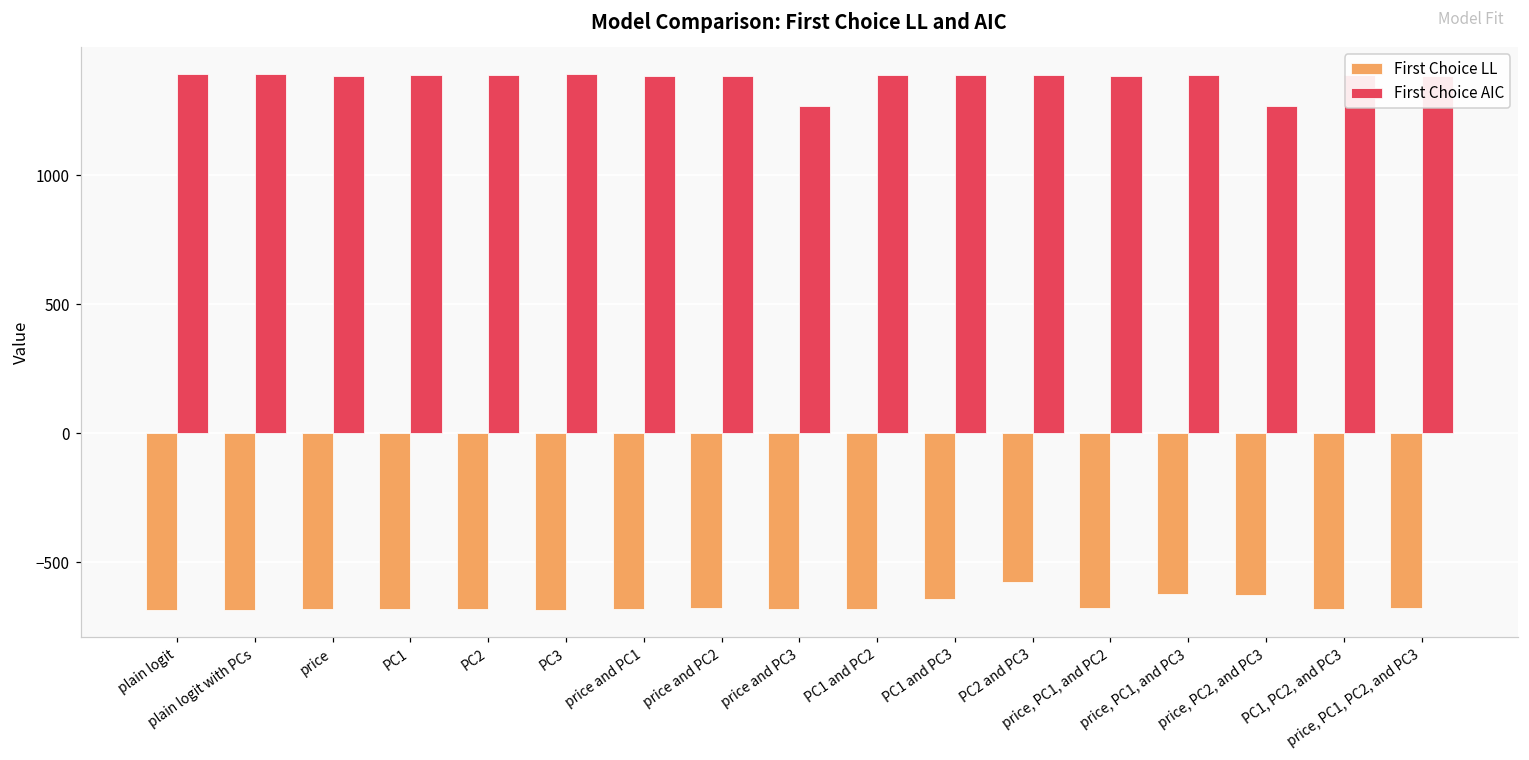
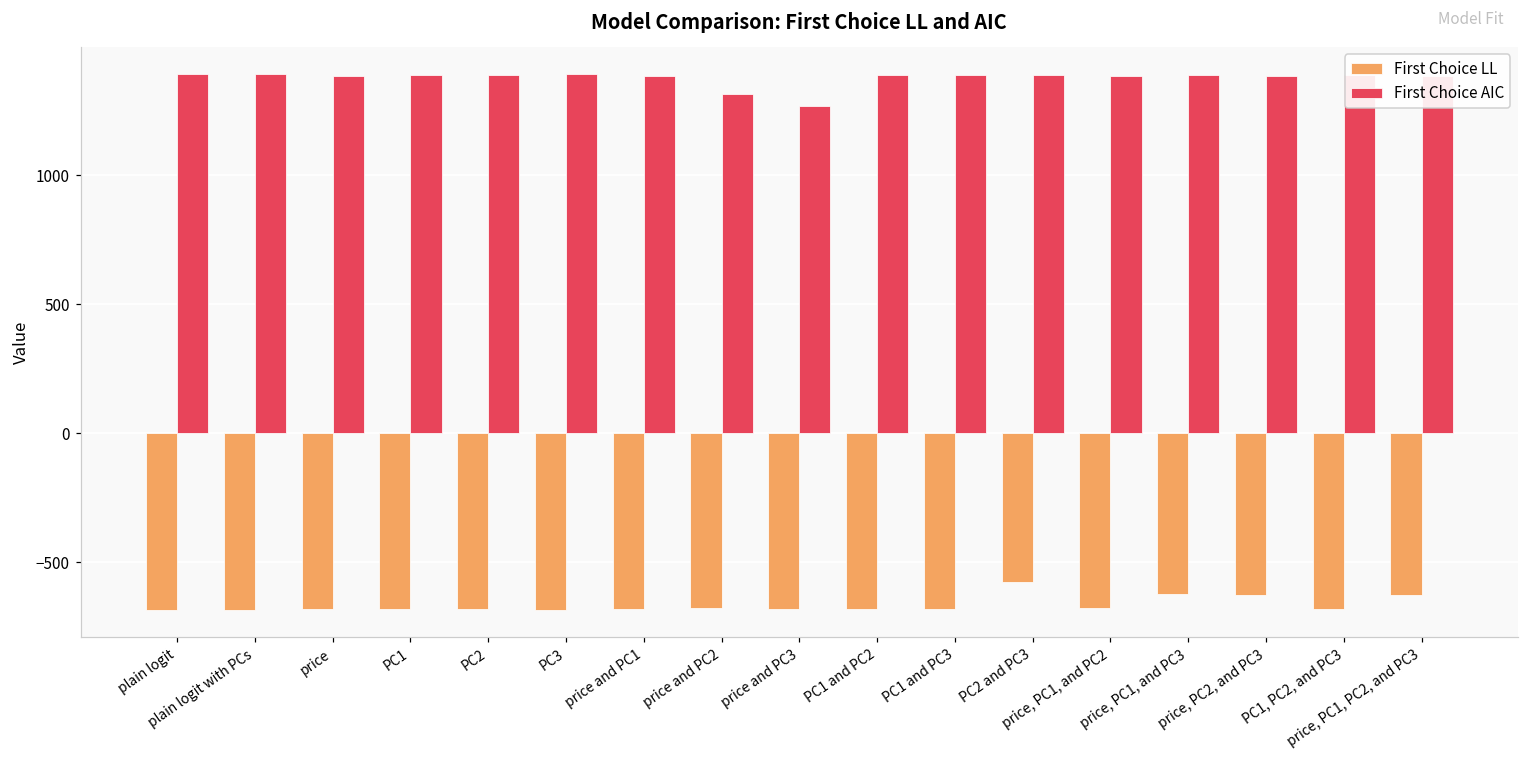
  {
    "First Choice LL": {
      "plain logit": -690,
      "plain logit with PCs": -690,
      "price": -680,
      "PC1": -680,
      "PC2": -680,
      "PC3": -680,
      "price and PC1": -680,
      "price and PC2": -680,
      "price and PC3": -680,
      "PC1 and PC2": -680,
-     "PC1 and PC3": -640,
+     "PC1 and PC3": -680,
      "PC2 and PC3": -580,
      "price, PC1, and PC2": -680,
      "price, PC1, and PC3": -620,
      "price, PC2, and PC3": -630,
      "PC1, PC2, and PC3": -680,
-     "price, PC1, PC2, and PC3": -680
+     "price, PC1, PC2, and PC3": -630
    },
    "First Choice AIC": {
      "plain logit": 1390,
      "plain logit with PCs": 1390,
      "price": 1380,
      "PC1": 1390,
      "PC2": 1390,
      "PC3": 1390,
      "price and PC1": 1390,
-     "price and PC2": 1380,
+     "price and PC2": 1310,
      "price and PC3": 1270,
      "PC1 and PC2": 1390,
      "PC1 and PC3": 1390,
      "PC2 and PC3": 1390,
      "price, PC1, and PC2": 1380,
      "price, PC1, and PC3": 1390,
-     "price, PC2, and PC3": 1270
+     "price, PC2, and PC3": 1380
    }
  }
